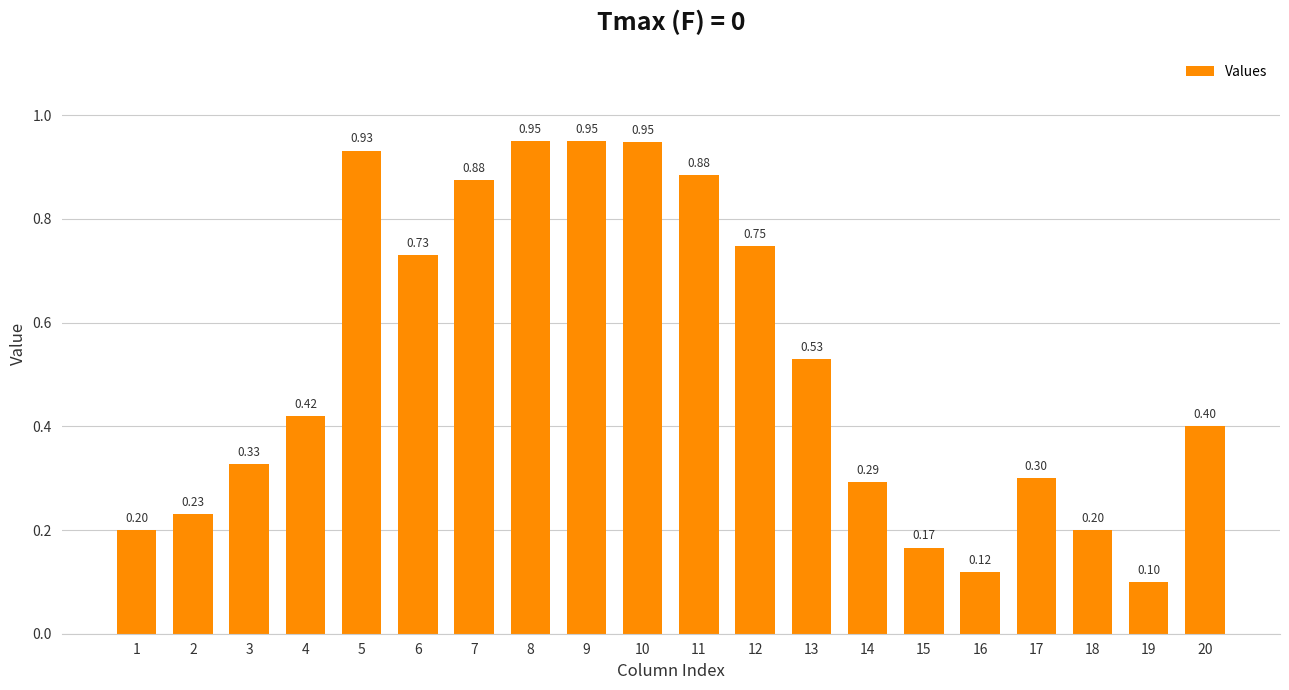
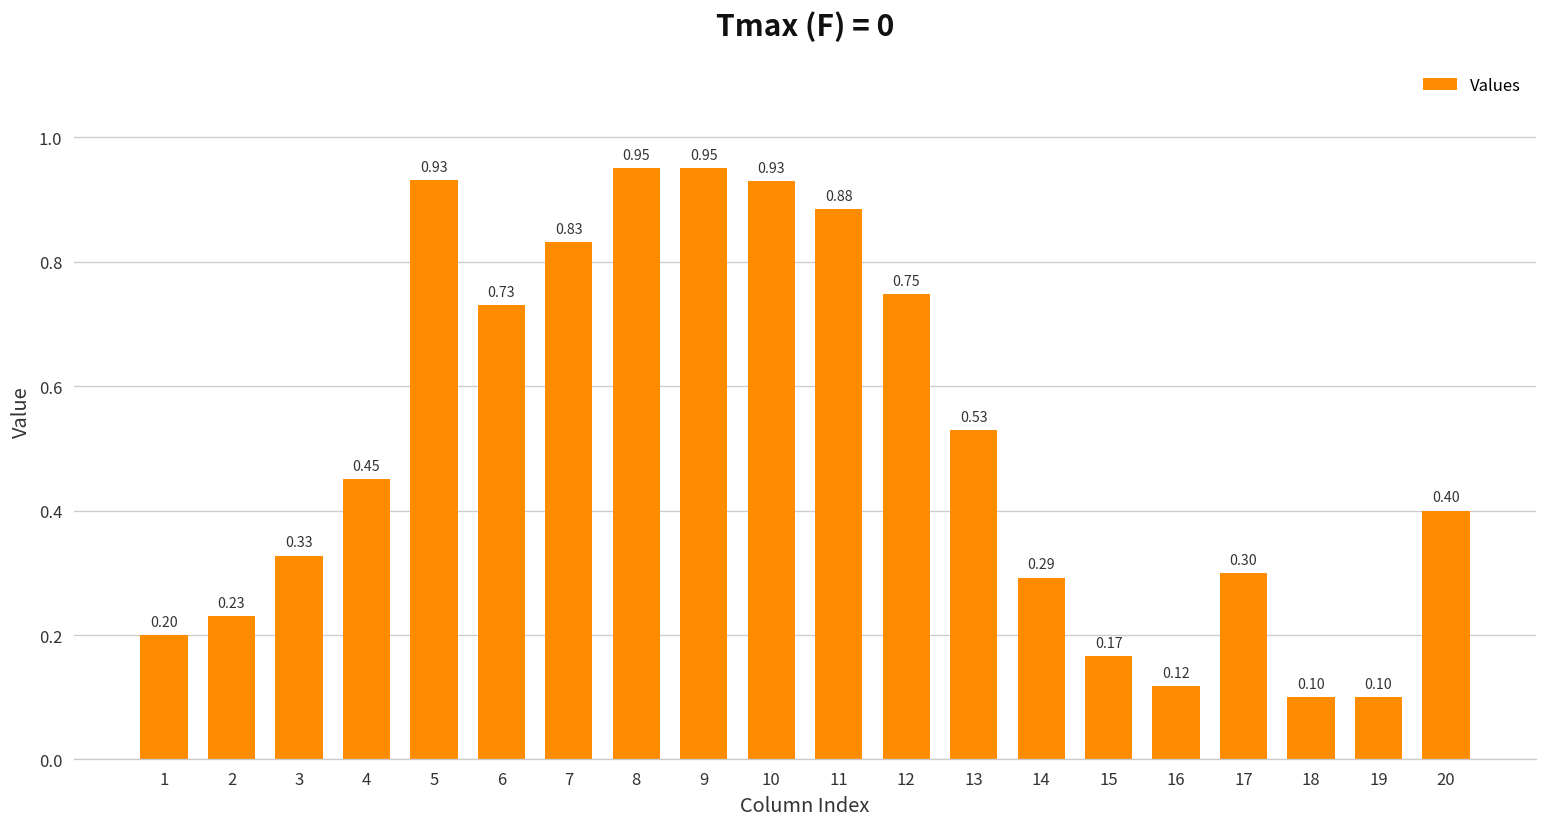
  {
    "1": 0.20,
    "2": 0.23,
    "3": 0.33,
-   "4": 0.42,
+   "4": 0.45,
    "5": 0.93,
    "6": 0.73,
-   "7": 0.88,
+   "7": 0.83,
    "8": 0.95,
    "9": 0.95,
-   "10": 0.95,
+   "10": 0.93,
    "11": 0.88,
    "12": 0.75,
    "13": 0.53,
    "14": 0.29,
    "15": 0.17,
    "16": 0.12,
    "17": 0.30,
-   "18": 0.20,
+   "18": 0.10,
    "19": 0.10,
    "20": 0.40
  }
